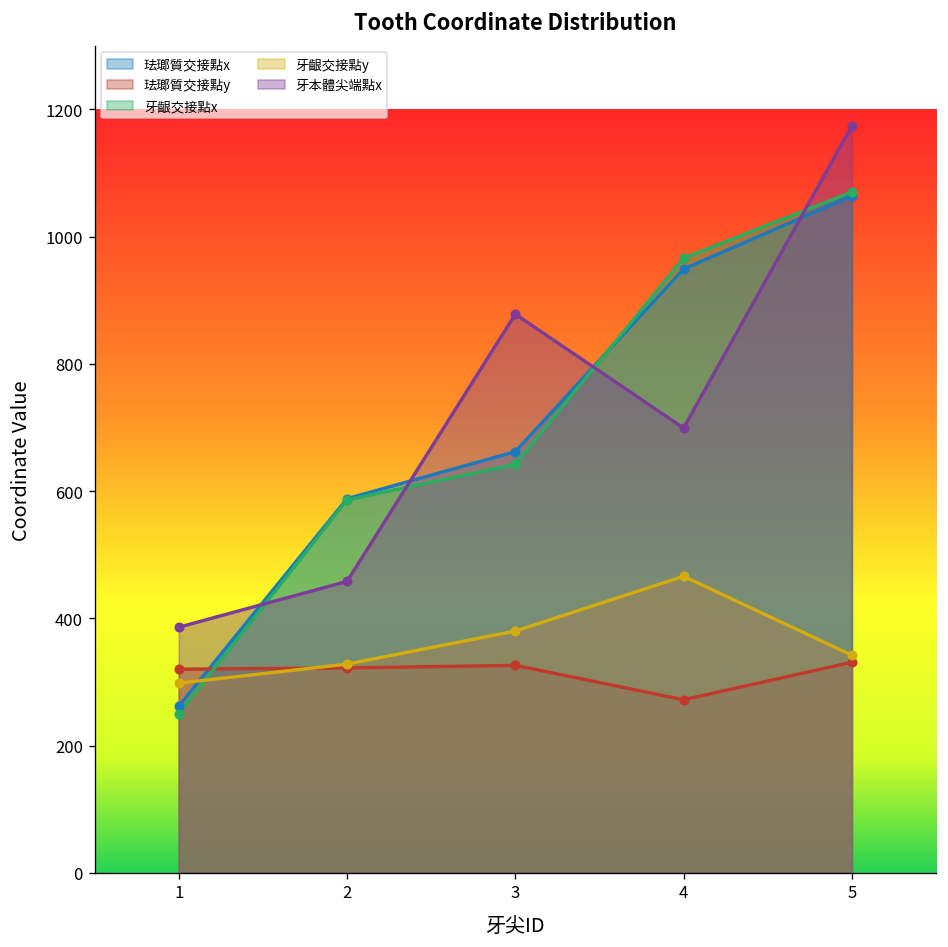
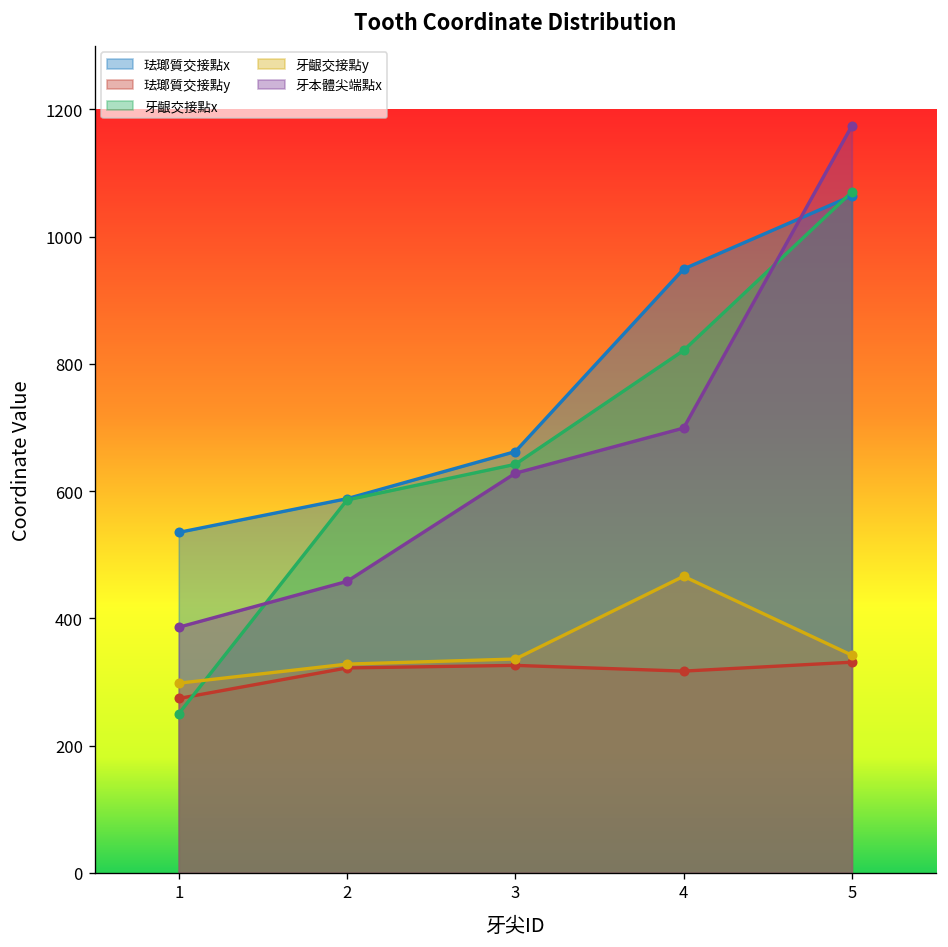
  {
    "珐瑯質交接點x": {
-     "1": 260,
+     "1": 540,
      "3": 660,
      "4": 950,
      "5": 1060
    },
    "珐瑯質交接點y": {
-     "1": 320,
+     "1": 270,
      "2": 320,
      "3": 330,
-     "4": 270,
+     "4": 320,
      "5": 330
    },
    "牙齦交接點x": {
      "1": 250,
      "3": 640,
-     "4": 970,
+     "4": 820,
      "5": 1070
    },
    "牙齦交接點y": {
      "1": 300,
      "2": 330,
-     "3": 380,
+     "3": 340,
      "4": 470,
      "5": 340
    },
    "牙本體尖端點x": {
      "1": 390,
      "2": 460,
-     "3": 880,
+     "3": 630,
      "4": 700,
      "5": 1170
    }
  }
